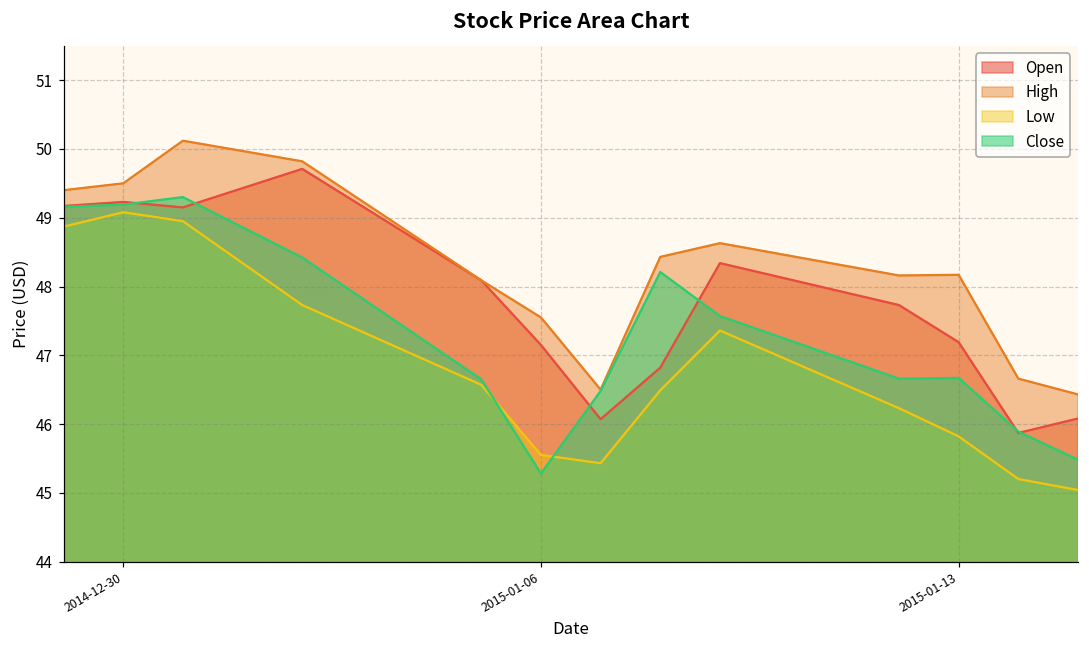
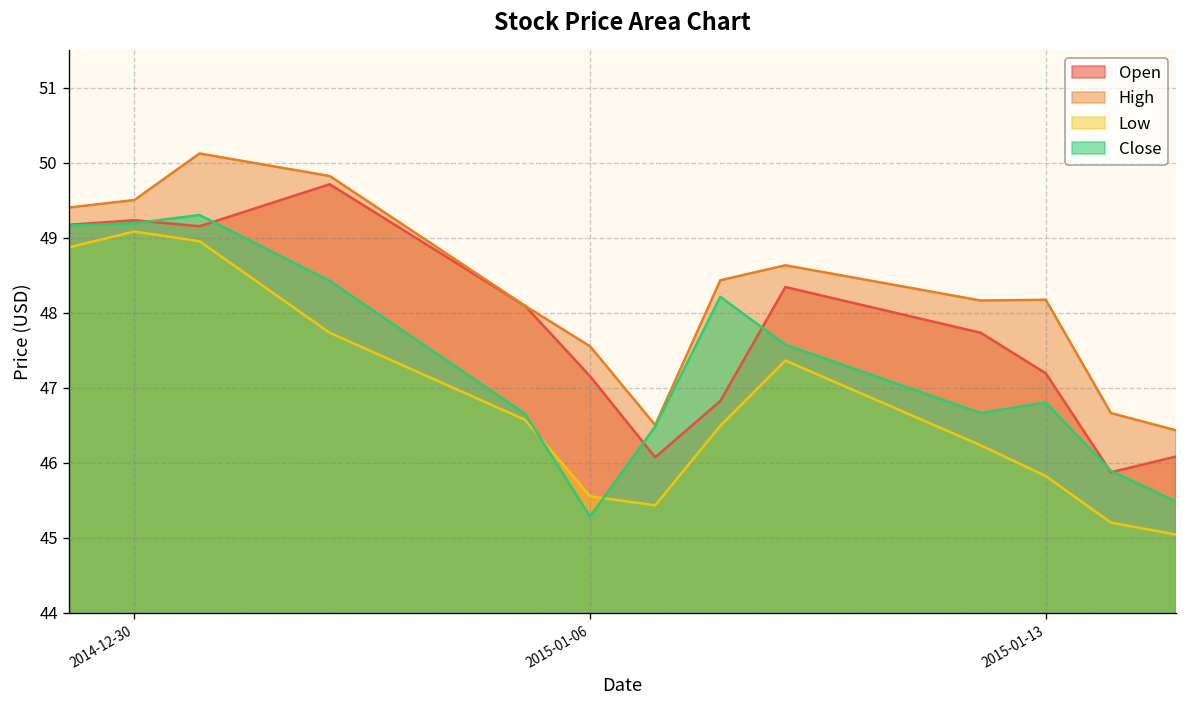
  {
    "Close": {
      "2015-01-06": 45.3,
-     "2015-01-13": 46.7
+     "2015-01-13": 46.8
    }
  }
